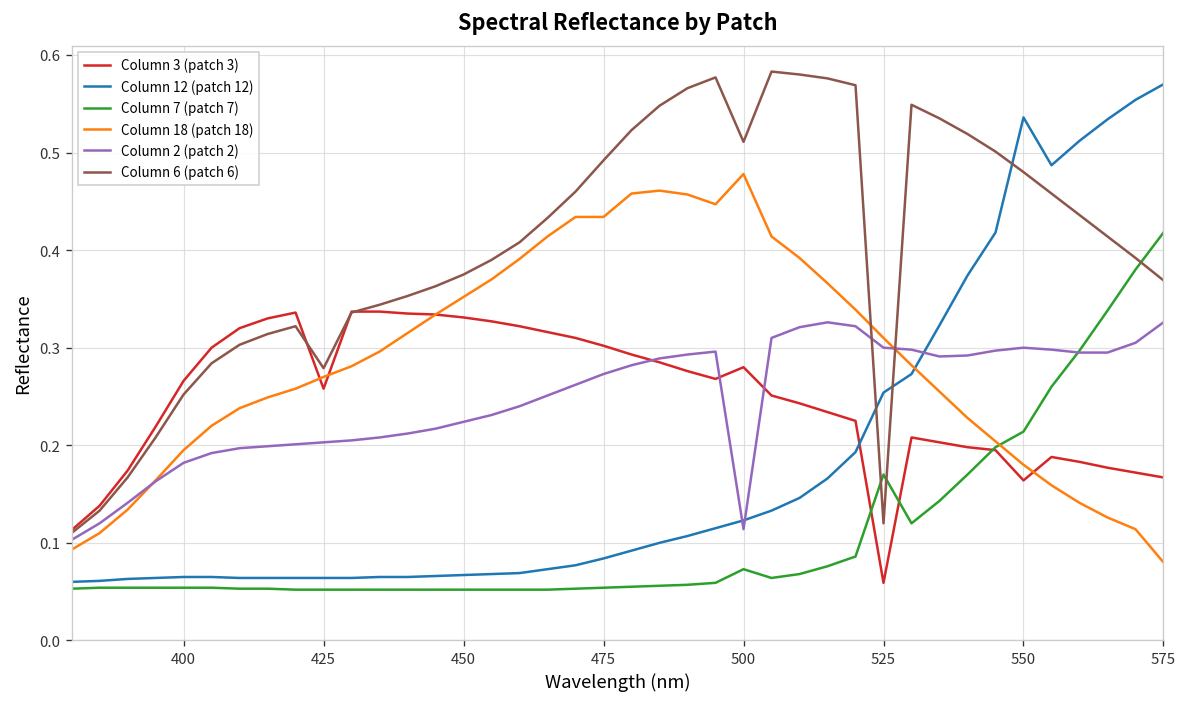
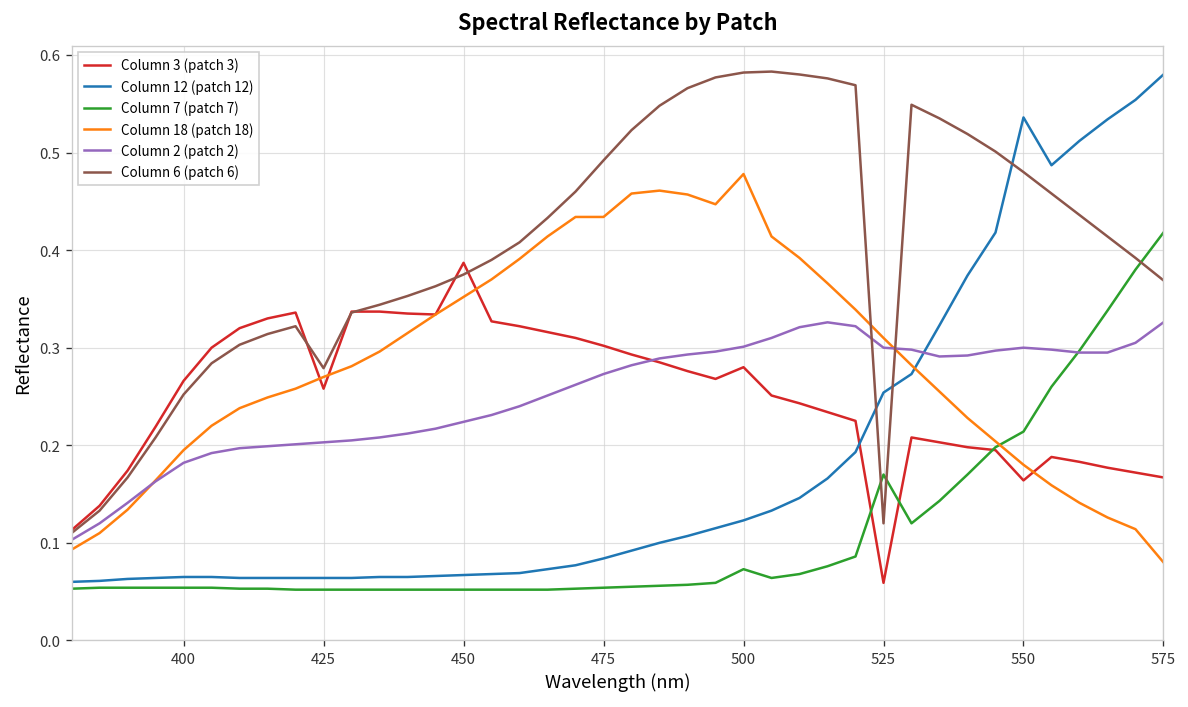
  {
    "Column 3 (patch 3)": {
      "400": 0.27,
      "425": 0.26,
-     "450": 0.33,
+     "450": 0.39,
      "475": 0.30,
      "500": 0.28,
      "525": 0.06,
      "550": 0.16,
      "575": 0.17
    },
    "Column 12 (patch 12)": {
      "400": 0.07,
      "425": 0.06,
      "450": 0.07,
      "475": 0.08,
      "500": 0.12,
      "525": 0.25,
      "550": 0.54,
-     "575": 0.57
+     "575": 0.58
    },
    "Column 7 (patch 7)": {
      "400": 0.05,
      "425": 0.05,
      "450": 0.05,
      "475": 0.05,
      "500": 0.07,
      "525": 0.17,
      "550": 0.21,
      "575": 0.42
    },
    "Column 18 (patch 18)": {
      "400": 0.20,
      "425": 0.27,
      "450": 0.35,
      "475": 0.43,
      "500": 0.48,
      "525": 0.31,
      "550": 0.18,
      "575": 0.08
    },
    "Column 2 (patch 2)": {
      "400": 0.18,
      "425": 0.20,
      "450": 0.22,
      "475": 0.27,
-     "500": 0.11,
+     "500": 0.30,
      "525": 0.30,
      "550": 0.30,
      "575": 0.33
    },
    "Column 6 (patch 6)": {
      "400": 0.25,
      "425": 0.28,
      "450": 0.38,
      "475": 0.49,
-     "500": 0.51,
+     "500": 0.58,
      "525": 0.12,
      "550": 0.48,
      "575": 0.37
    }
  }
